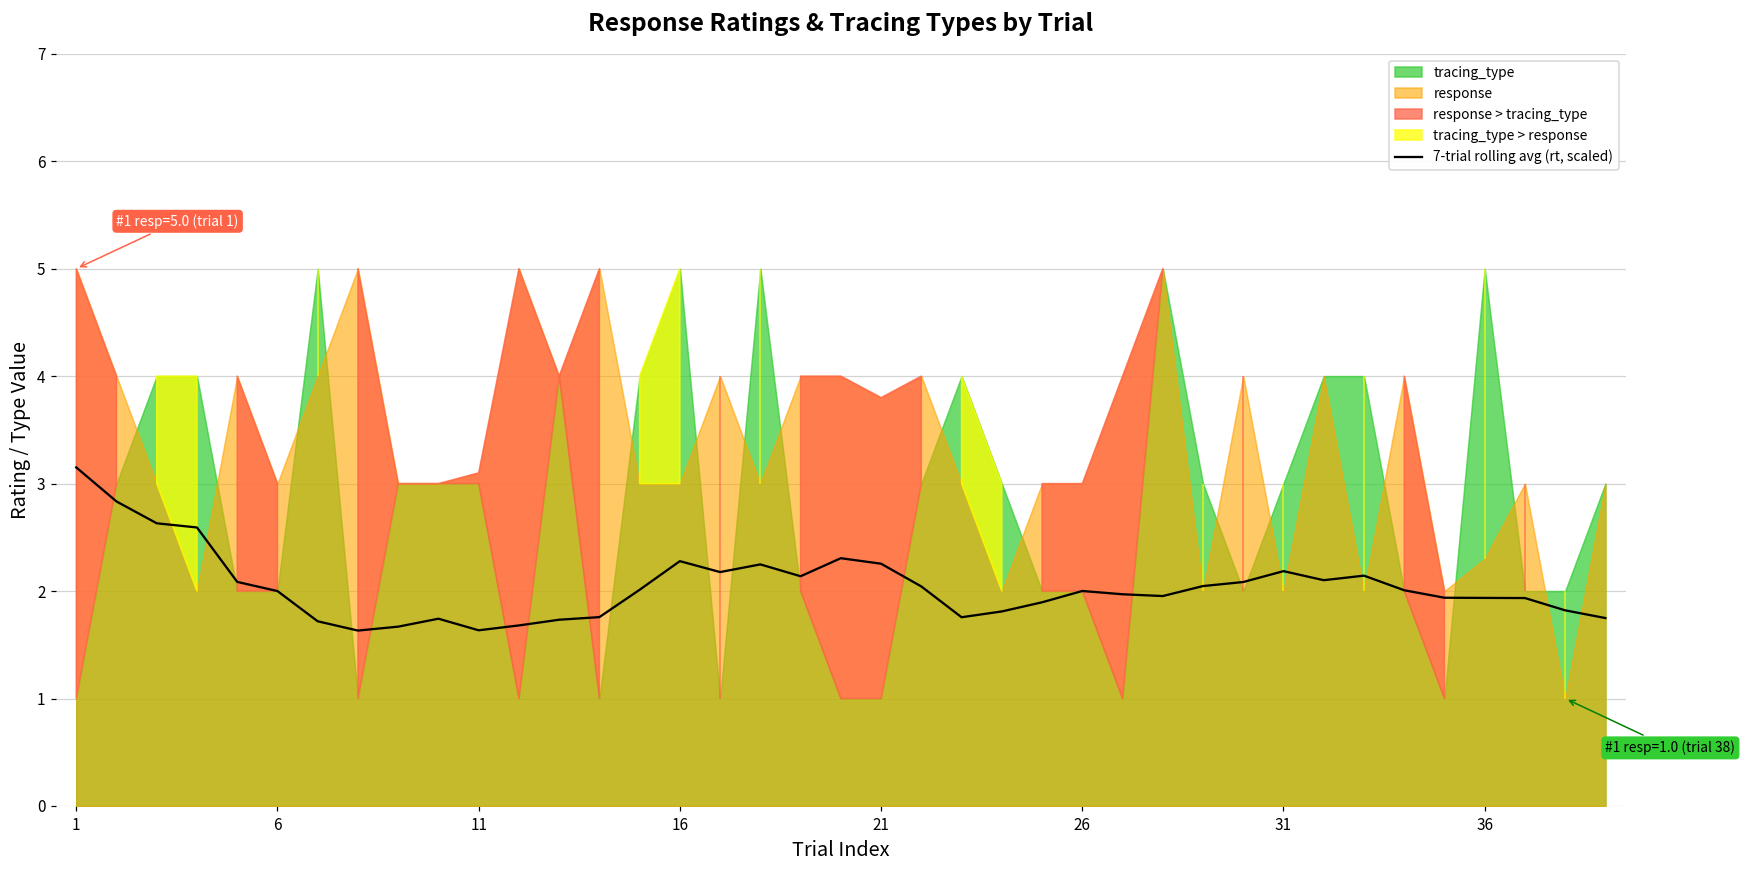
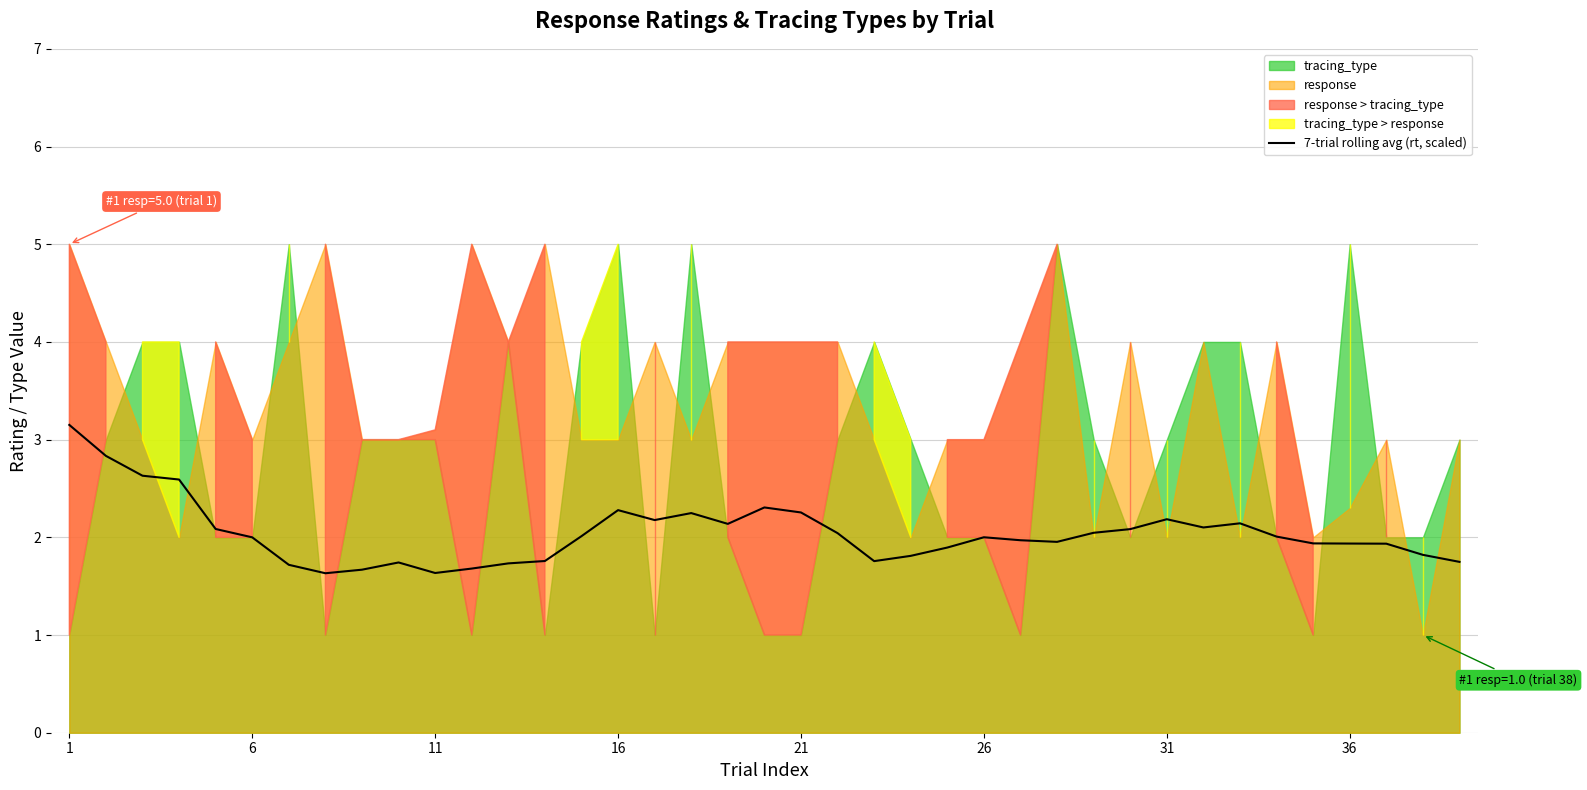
  {
    "7-trial rolling avg (rt, scaled)": {
      "1": 3.2,
      "11": 1.6,
      "16": 2.3,
      "21": 2.3,
      "31": 2.2,
      "36": 1.9
    },
    "tracing_type": {
      "1": 1.0,
      "11": 3.0,
      "16": 5.0,
      "21": 1.0,
      "31": 3.0,
      "36": 5.0
    },
    "response": {
      "1": 5.0,
      "6": 3.0,
      "11": 3.1,
      "16": 3.0,
-     "21": 3.8,
+     "21": 4.0,
      "26": 3.0,
      "31": 2.0,
      "36": 2.3
    }
  }
